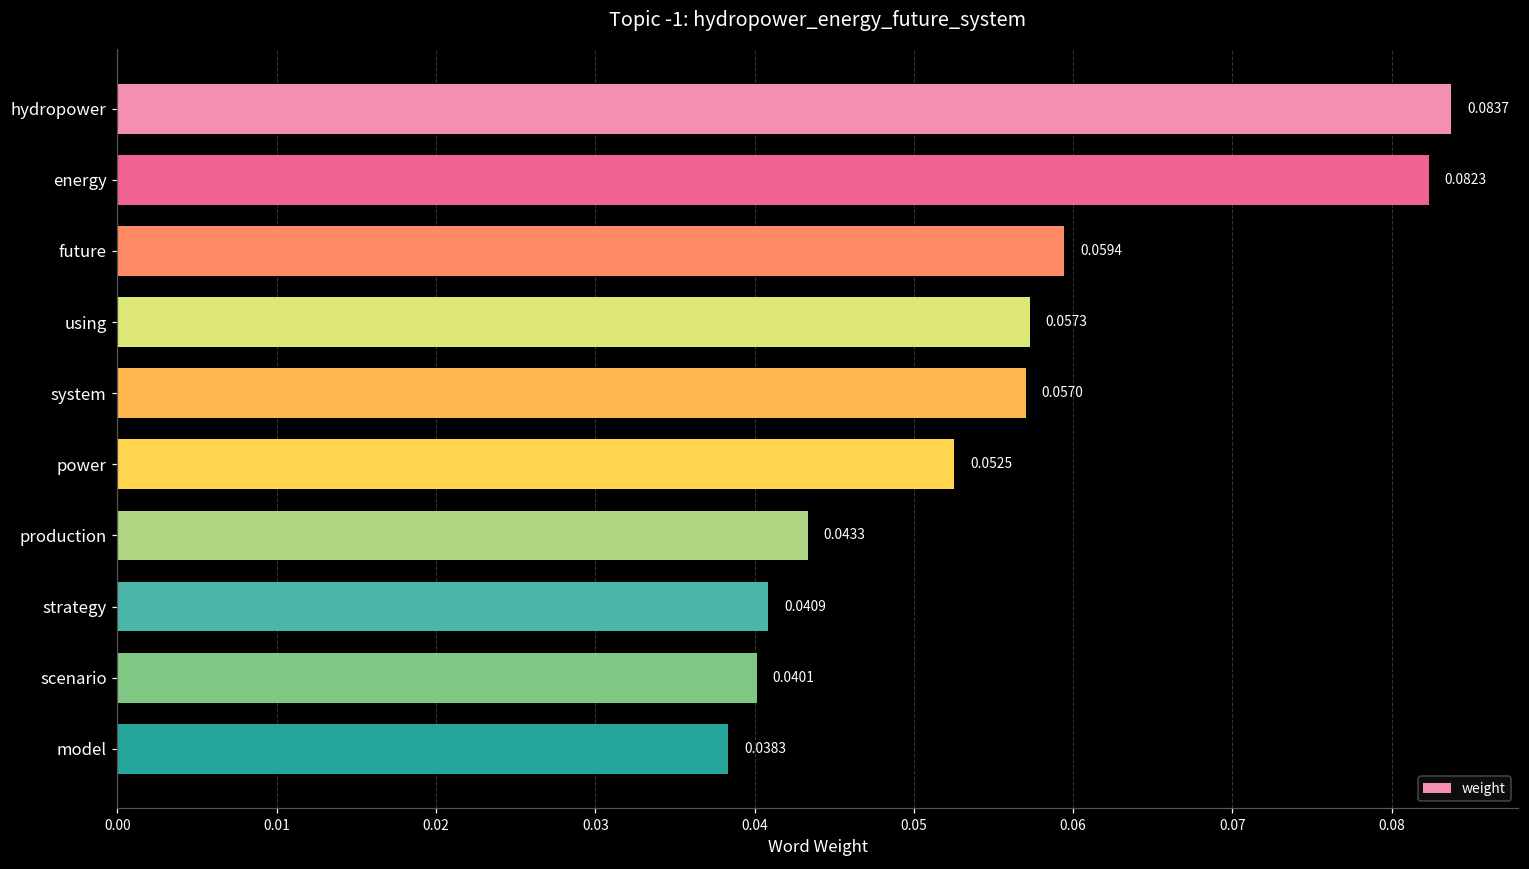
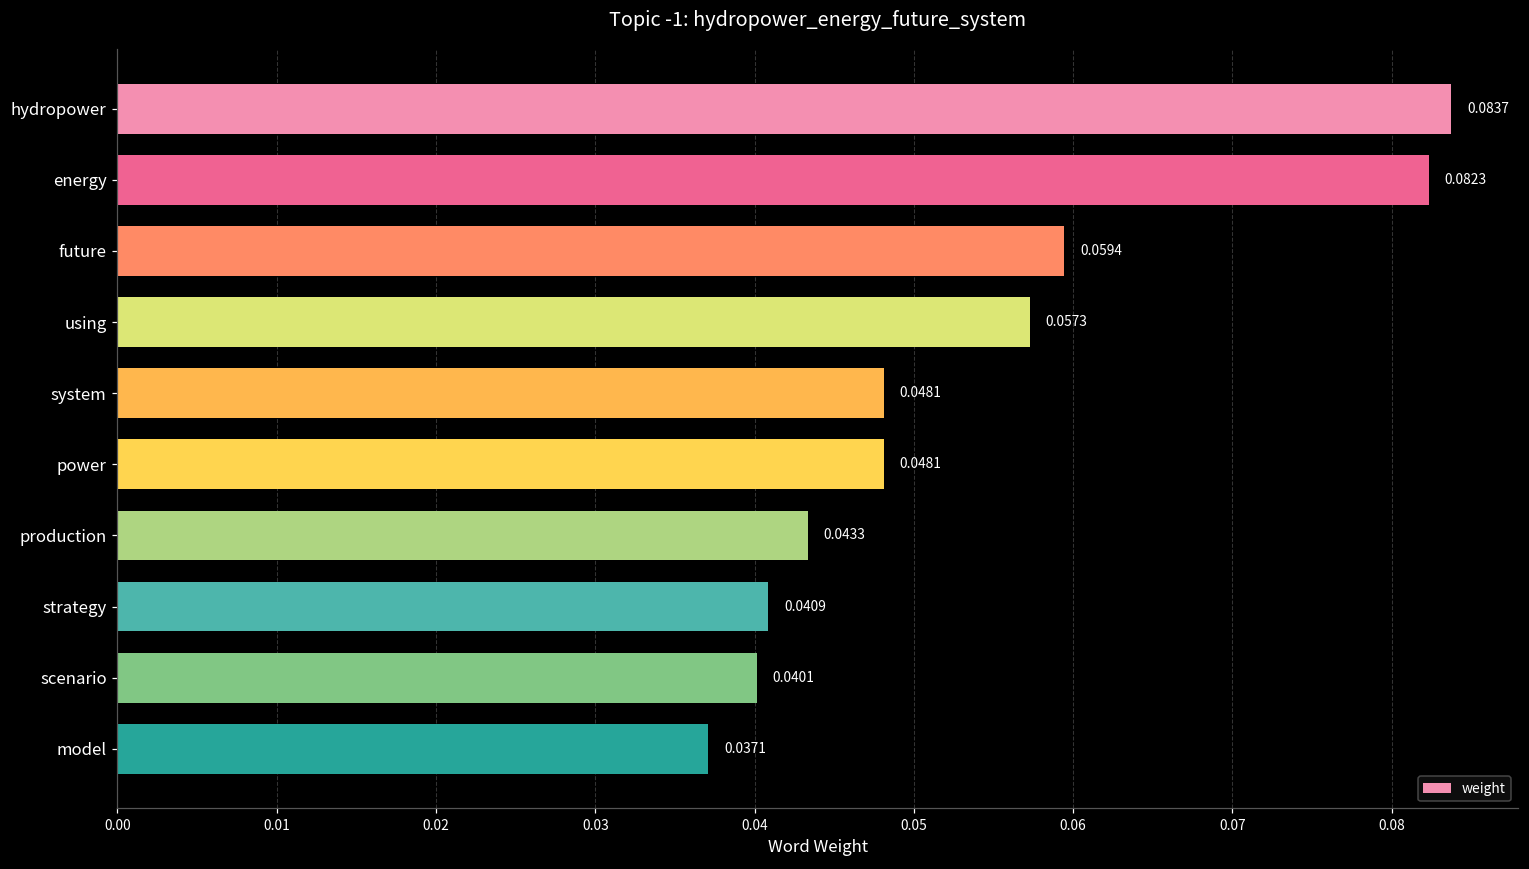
  {
    "hydropower": 0.0837,
    "energy": 0.0823,
    "future": 0.0594,
    "using": 0.0573,
-   "system": 0.0570,
-   "power": 0.0525,
+   "system": 0.0481,
+   "power": 0.0481,
    "production": 0.0433,
    "strategy": 0.0409,
    "scenario": 0.0401,
-   "model": 0.0383
+   "model": 0.0371
  }
